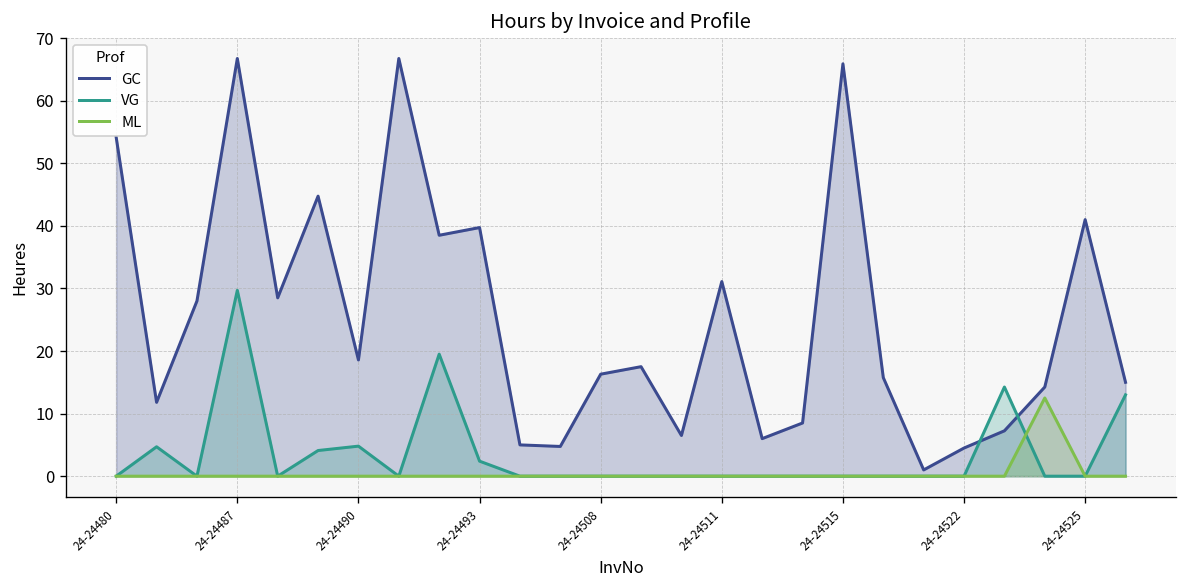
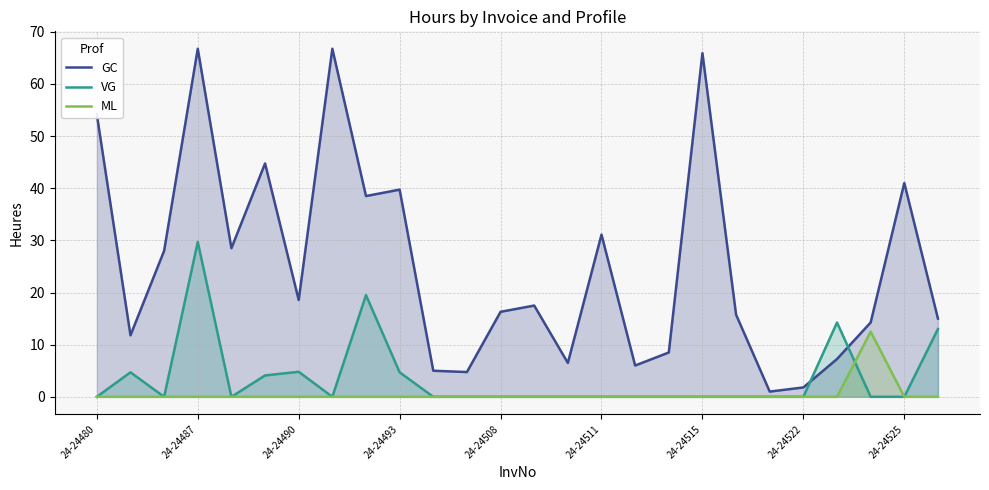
  {
    "GC": {
      "24-24487": 67,
      "24-24490": 19,
      "24-24493": 40,
      "24-24508": 16,
      "24-24511": 31,
      "24-24515": 66,
-     "24-24522": 5,
+     "24-24522": 2,
      "24-24525": 41
    },
    "VG": {
      "24-24487": 30,
      "24-24490": 5,
-     "24-24493": 2
+     "24-24493": 5
    },
    "ML": {
      "24-24487": 0,
      "24-24490": 0,
      "24-24493": 0
    }
  }
